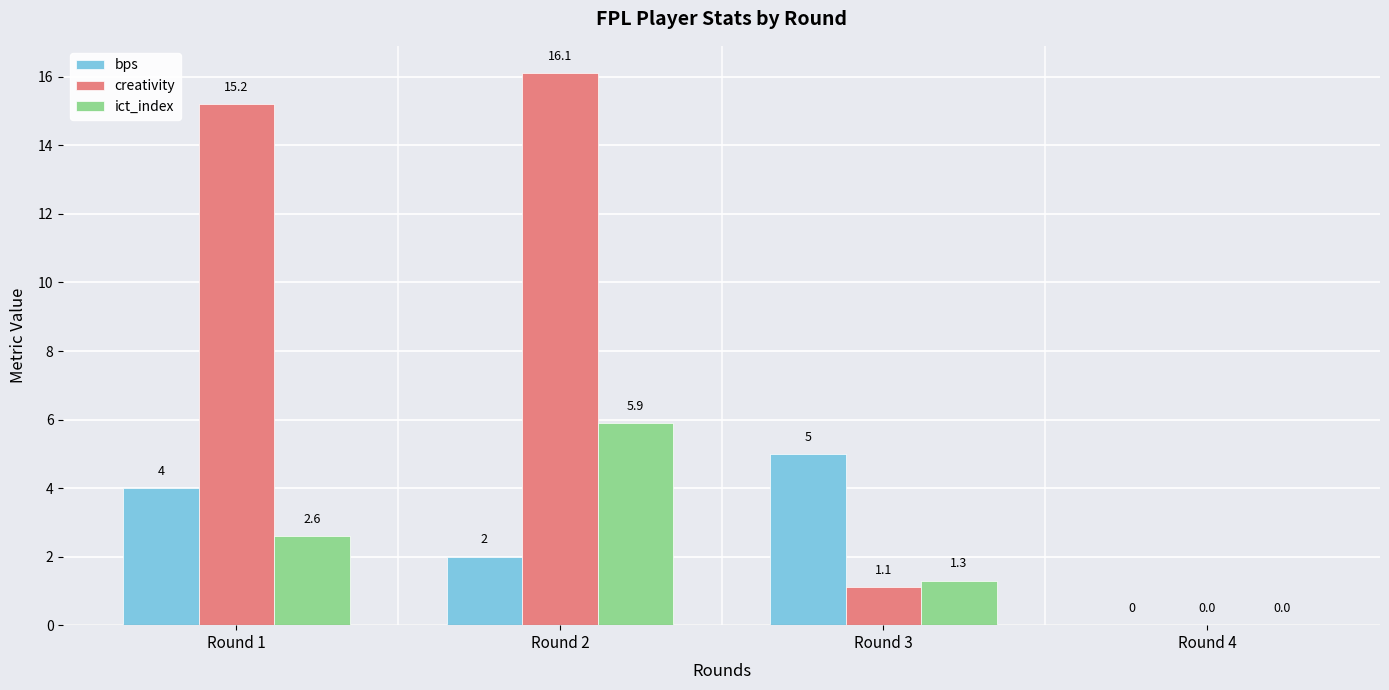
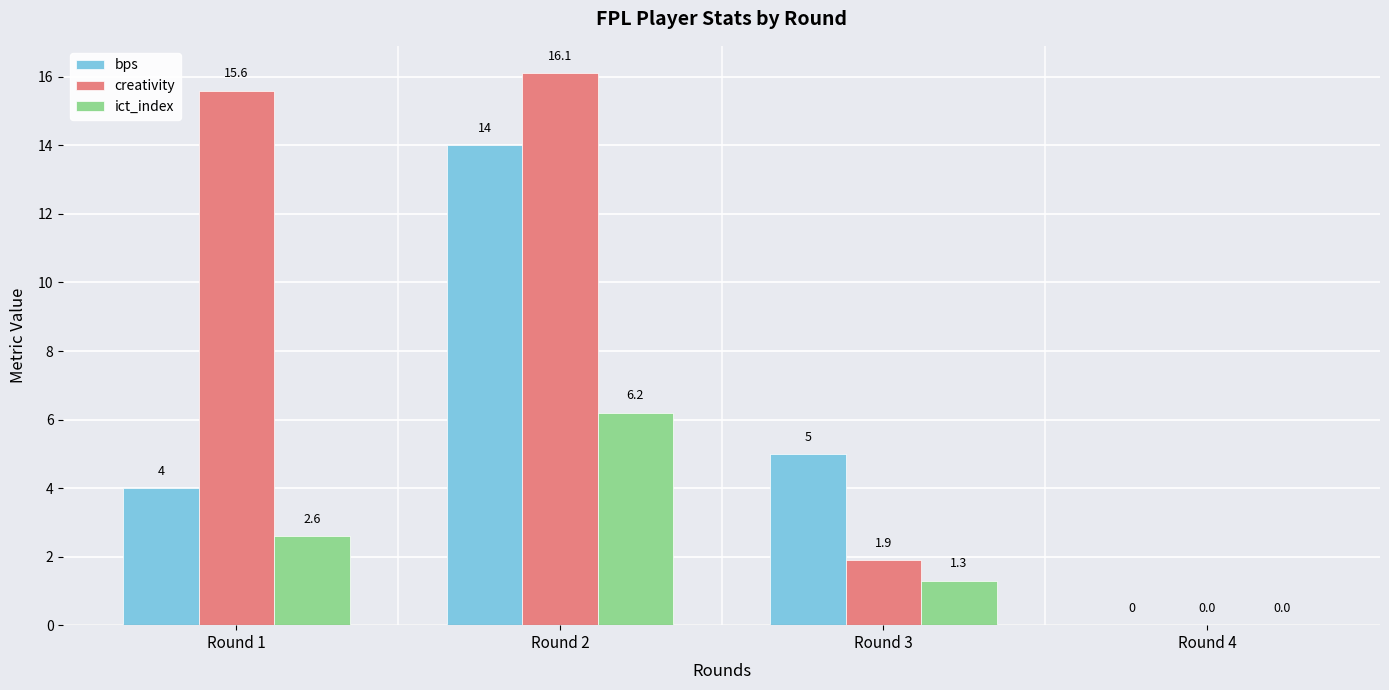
  {
    "bps": {
      "Round 1": 4,
-     "Round 2": 2,
+     "Round 2": 14,
      "Round 3": 5,
      "Round 4": 0
    },
    "creativity": {
-     "Round 1": 15.2,
+     "Round 1": 15.6,
      "Round 2": 16.1,
-     "Round 3": 1.1,
+     "Round 3": 1.9,
      "Round 4": 0.0
    },
    "ict_index": {
      "Round 1": 2.6,
-     "Round 2": 5.9,
+     "Round 2": 6.2,
      "Round 3": 1.3,
      "Round 4": 0.0
    }
  }
